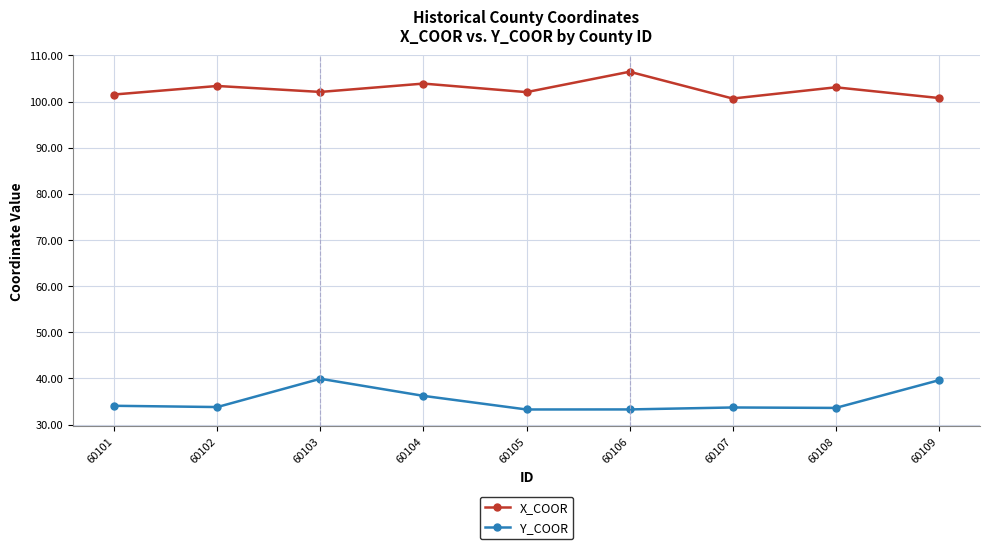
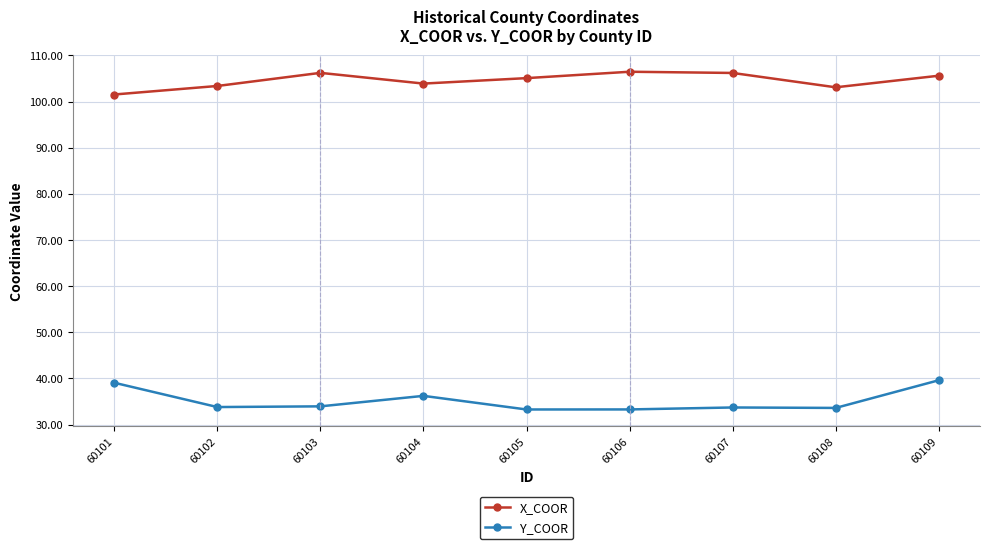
  {
    "X_COOR": {
      "60101": 102,
      "60102": 103,
-     "60103": 102,
+     "60103": 106,
      "60104": 104,
-     "60105": 102,
+     "60105": 105,
      "60106": 106,
-     "60107": 101,
+     "60107": 106,
      "60108": 103,
-     "60109": 101
+     "60109": 106
    },
    "Y_COOR": {
-     "60101": 34,
+     "60101": 39,
      "60102": 34,
-     "60103": 40,
+     "60103": 34,
      "60104": 36,
      "60105": 33,
      "60106": 33,
      "60107": 34,
      "60108": 34,
      "60109": 40
    }
  }
